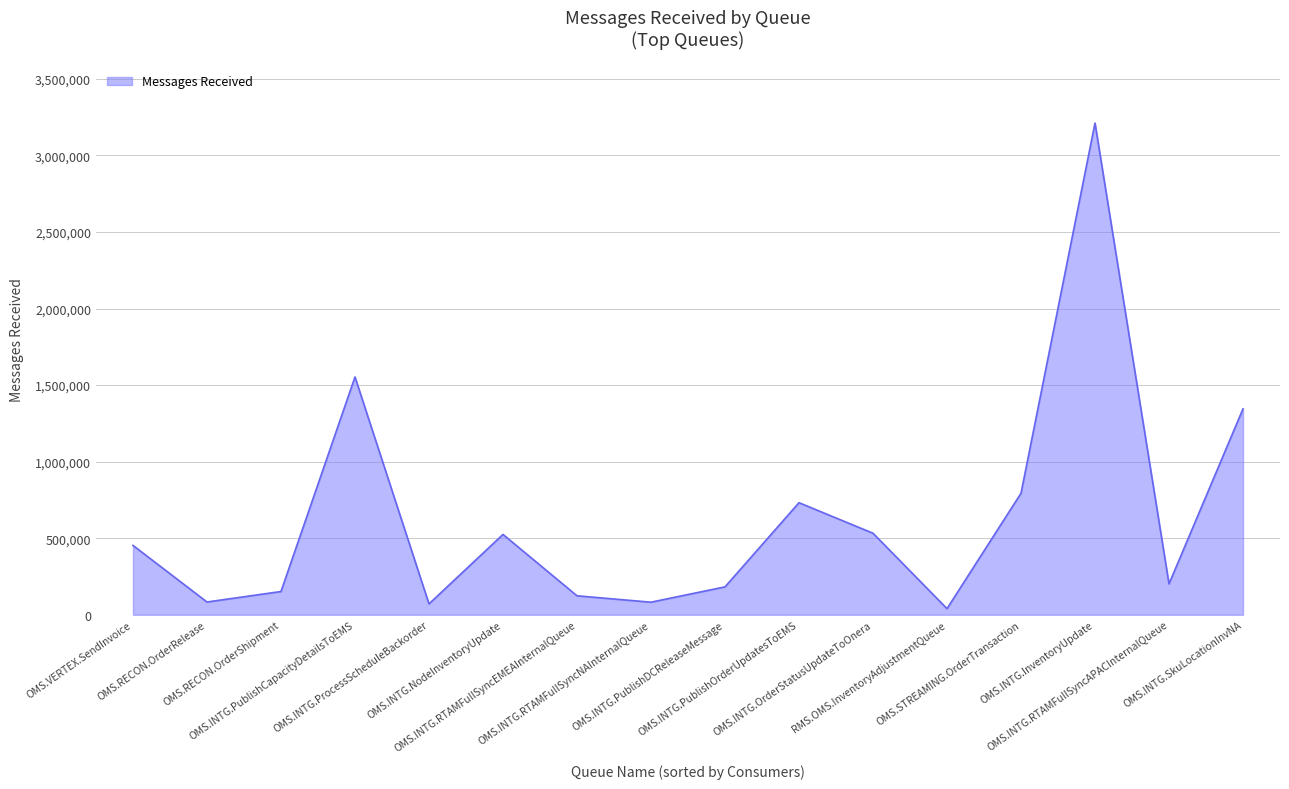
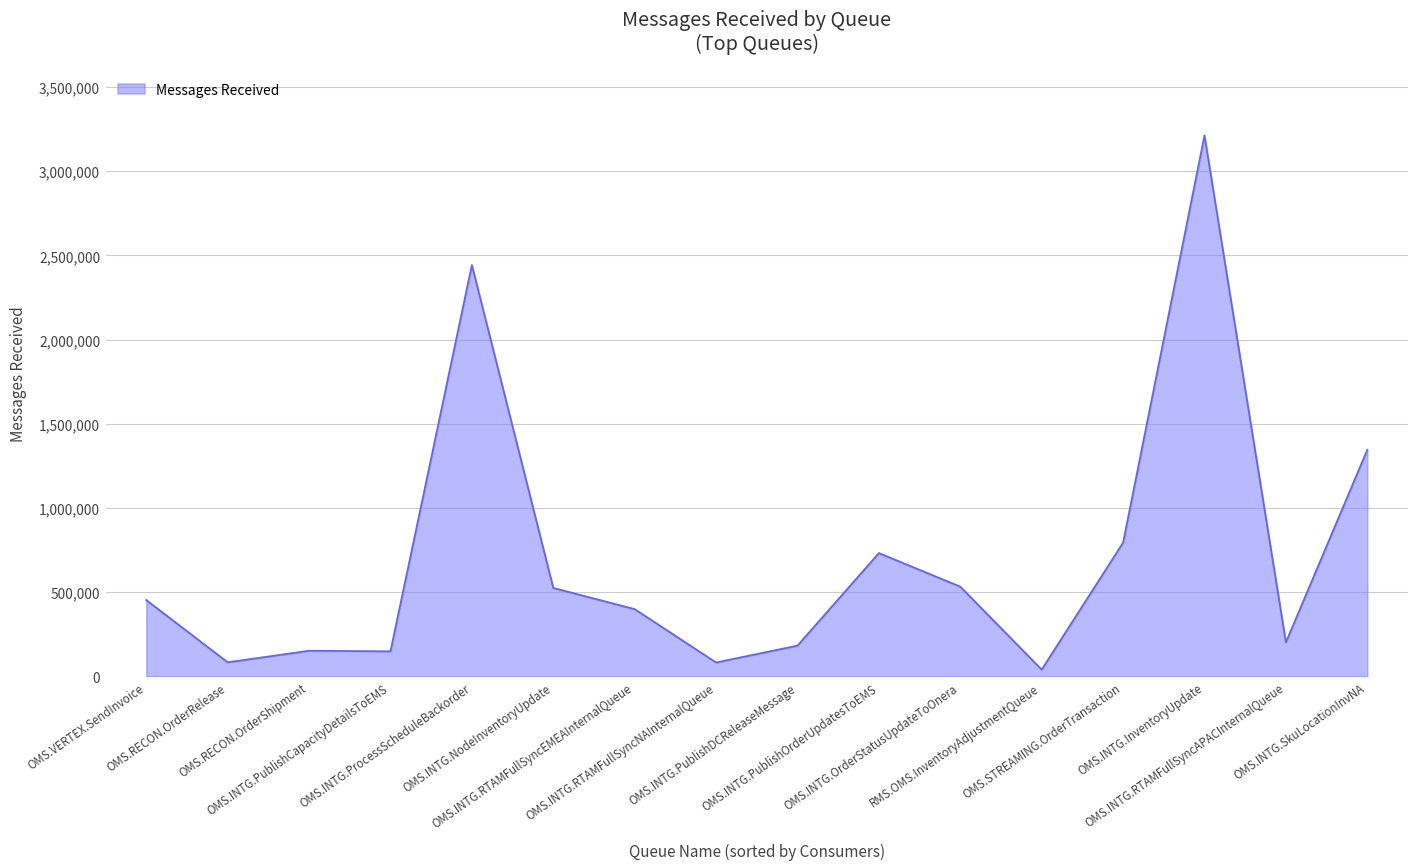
  {
    "OMS.VERTEX.SendInvoice": "450,000",
    "OMS.RECON.OrderRelease": "80,000",
    "OMS.RECON.OrderShipment": "150,000",
-   "OMS.INTG.PublishCapacityDetailsToEMS": "1,550,000",
-   "OMS.INTG.ProcessScheduleBackorder": "70,000",
+   "OMS.INTG.PublishCapacityDetailsToEMS": "150,000",
+   "OMS.INTG.ProcessScheduleBackorder": "2,440,000",
    "OMS.INTG.NodeInventoryUpdate": "520,000",
-   "OMS.INTG.RTAMFullSyncEMEAInternalQueue": "120,000",
+   "OMS.INTG.RTAMFullSyncEMEAInternalQueue": "400,000",
    "OMS.INTG.RTAMFullSyncNAInternalQueue": "80,000",
    "OMS.INTG.PublishDCReleaseMessage": "180,000",
    "OMS.INTG.PublishOrderUpdatesToEMS": "730,000",
    "OMS.INTG.OrderStatusUpdateToOnera": "530,000",
    "RMS.OMS.InventoryAdjustmentQueue": "40,000",
    "OMS.STREAMING.OrderTransaction": "790,000",
    "OMS.INTG.InventoryUpdate": "3,210,000",
    "OMS.INTG.RTAMFullSyncAPACInternalQueue": "200,000",
    "OMS.INTG.SkuLocationInvNA": "1,350,000"
  }
